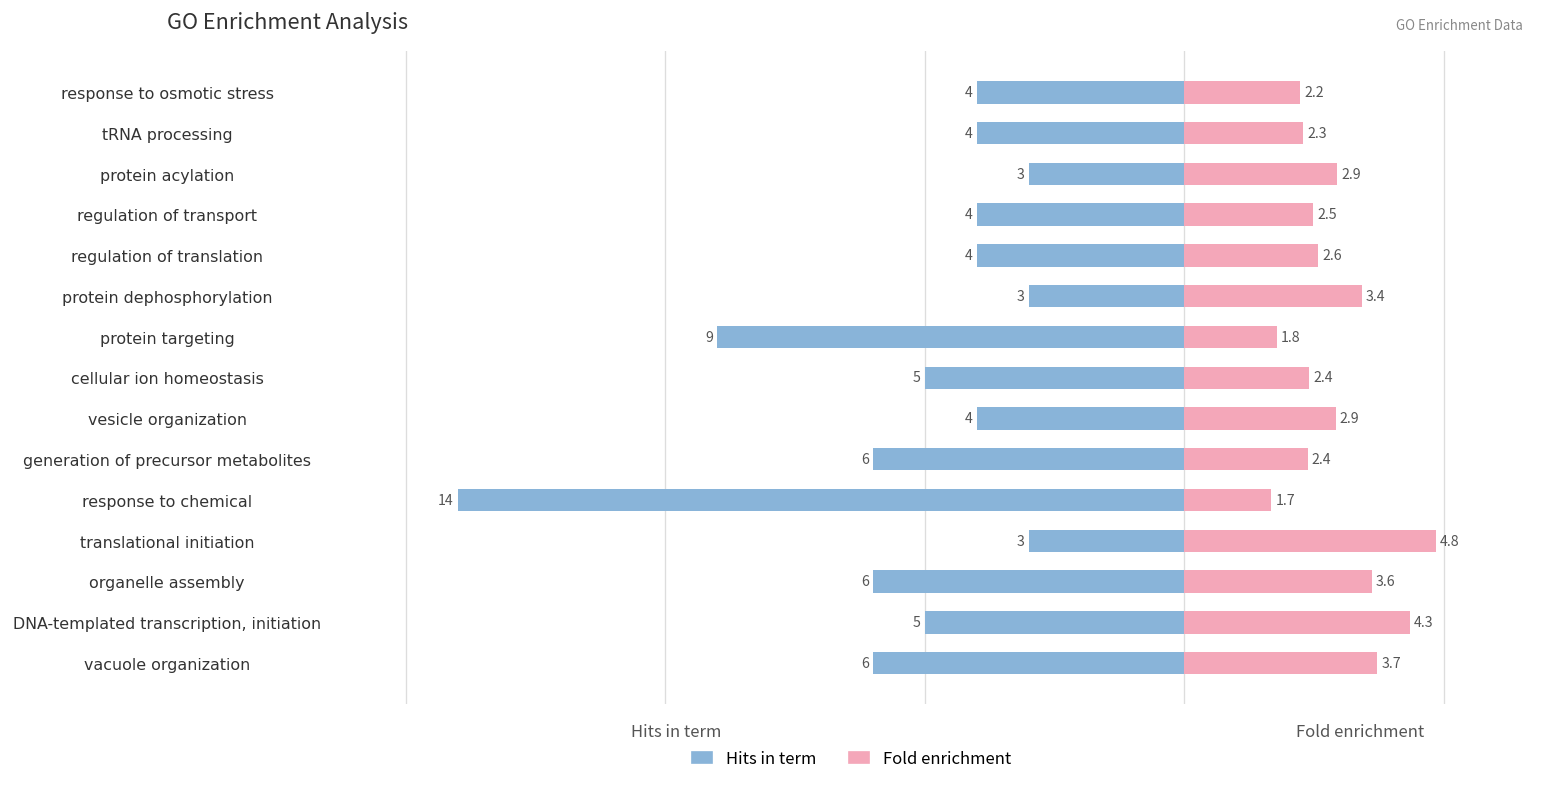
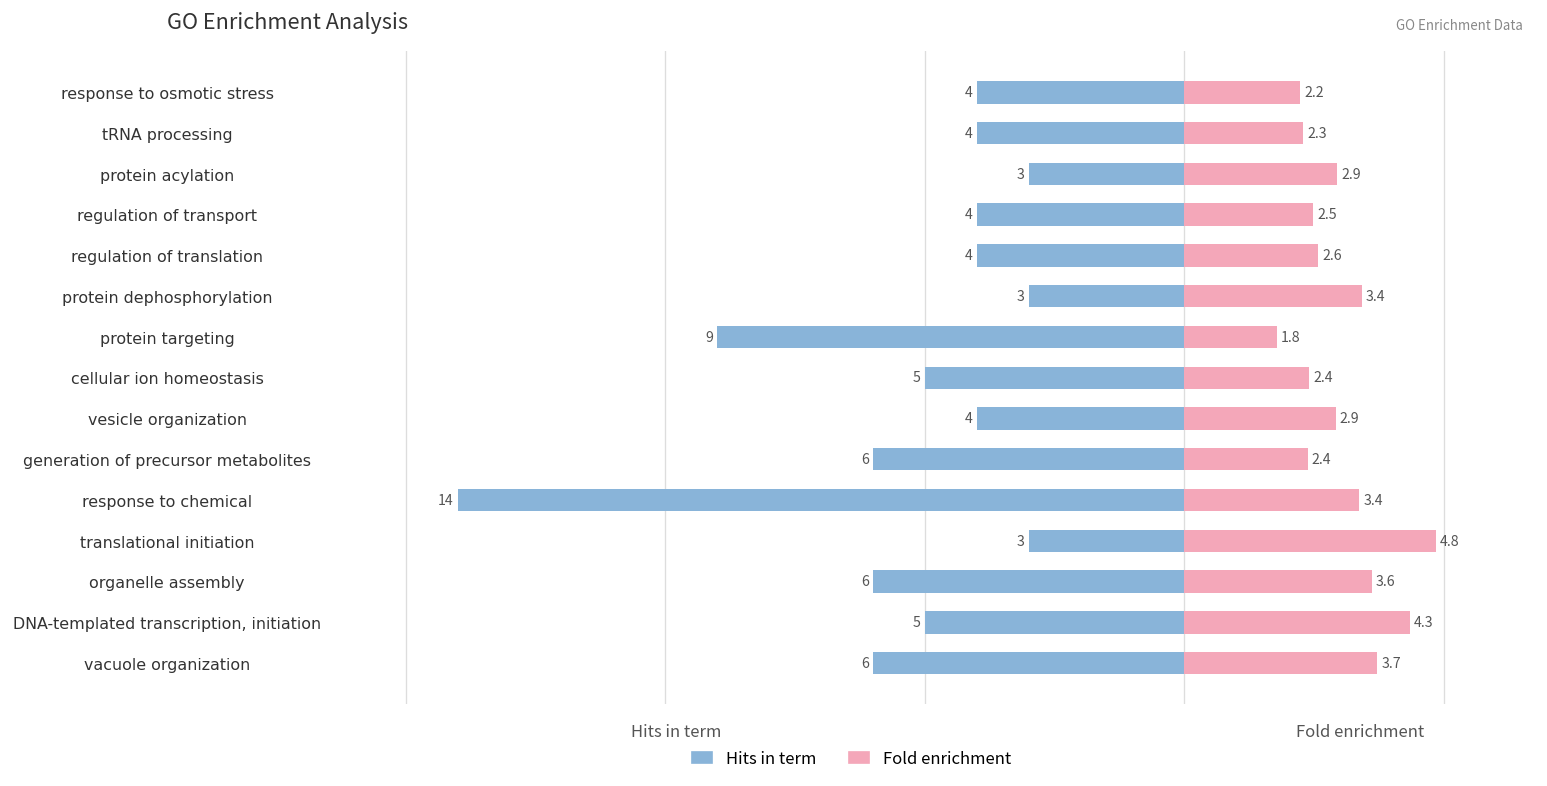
  {
    "Fold enrichment": {
      "response to osmotic stress": 2.2,
      "tRNA processing": 2.3,
      "protein acylation": 2.9,
      "regulation of transport": 2.5,
      "regulation of translation": 2.6,
      "protein dephosphorylation": 3.4,
      "protein targeting": 1.8,
      "cellular ion homeostasis": 2.4,
      "vesicle organization": 2.9,
      "generation of precursor metabolites": 2.4,
-     "response to chemical": 1.7,
+     "response to chemical": 3.4,
      "translational initiation": 4.8,
      "organelle assembly": 3.6,
      "DNA-templated transcription, initiation": 4.3,
      "vacuole organization": 3.7
    }
  }
